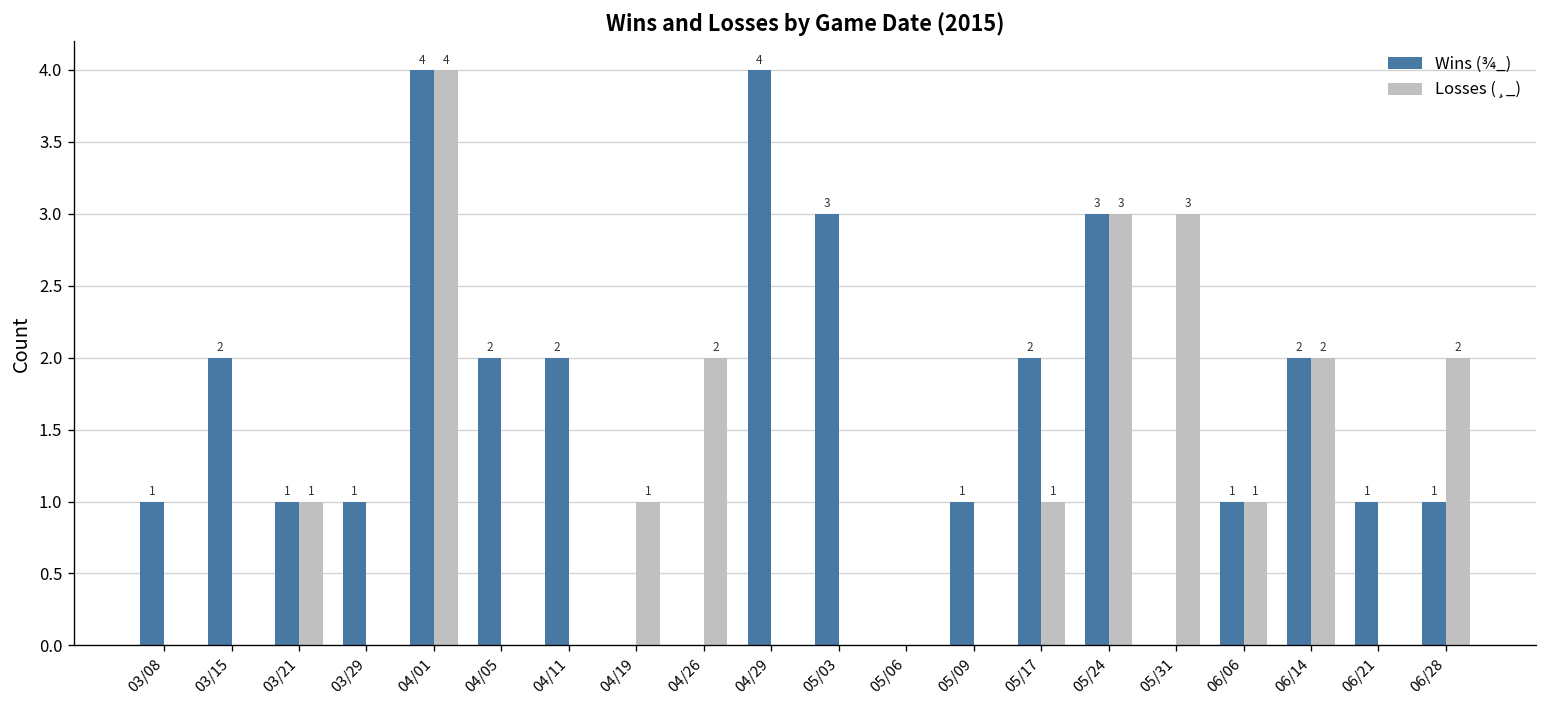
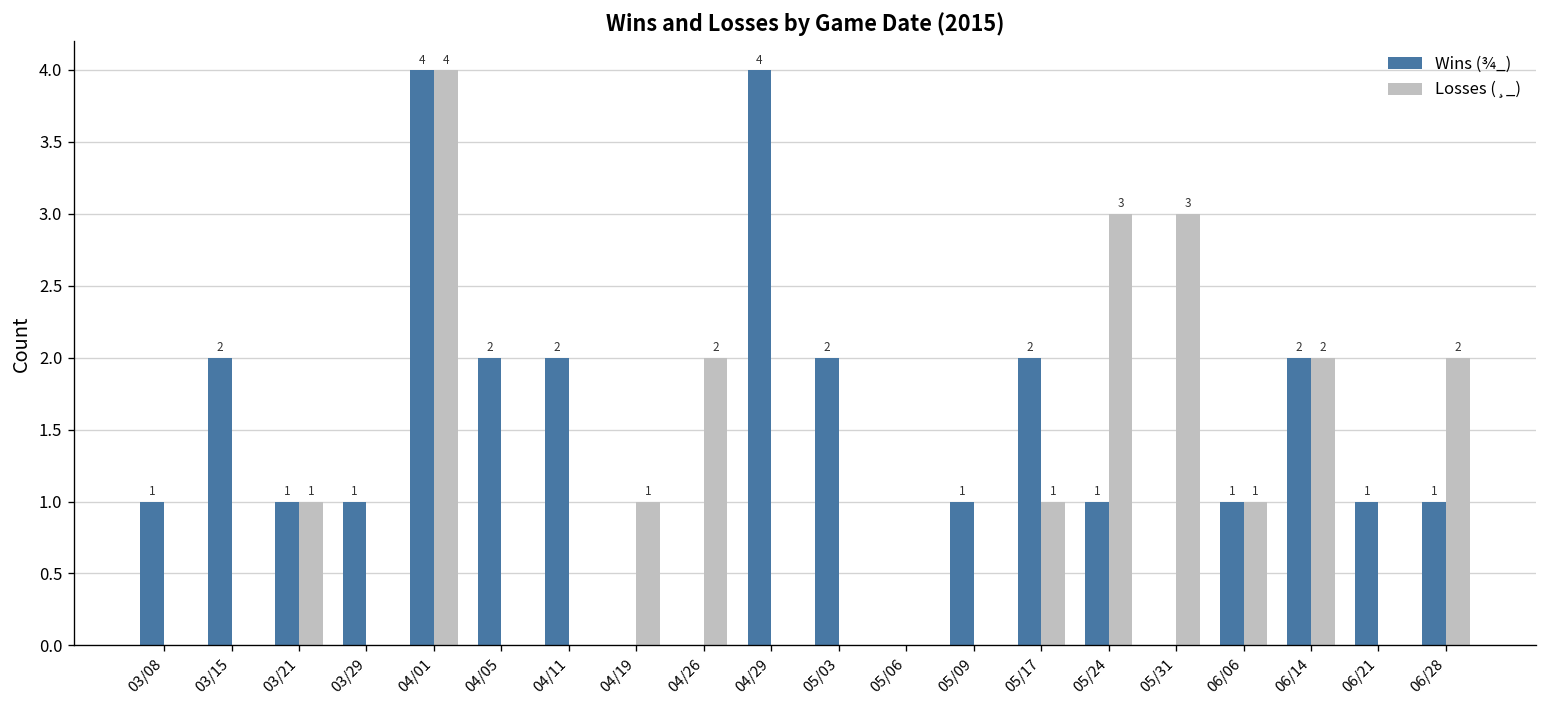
  {
    "Wins (¾_)": {
      "03/08": 1,
      "03/15": 2,
      "03/21": 1,
      "03/29": 1,
      "04/01": 4,
      "04/05": 2,
      "04/11": 2,
      "04/29": 4,
-     "05/03": 3,
+     "05/03": 2,
      "05/09": 1,
      "05/17": 2,
-     "05/24": 3,
+     "05/24": 1,
      "06/06": 1,
      "06/14": 2,
      "06/21": 1,
      "06/28": 1
    },
    "Losses (¸_)": {
      "03/21": 1,
      "04/01": 4,
      "04/19": 1,
      "04/26": 2,
      "05/17": 1,
      "05/24": 3,
      "05/31": 3,
      "06/06": 1,
      "06/14": 2,
      "06/28": 2
    }
  }
